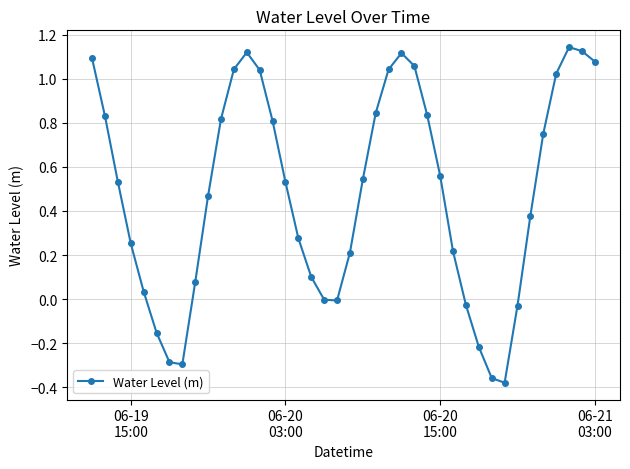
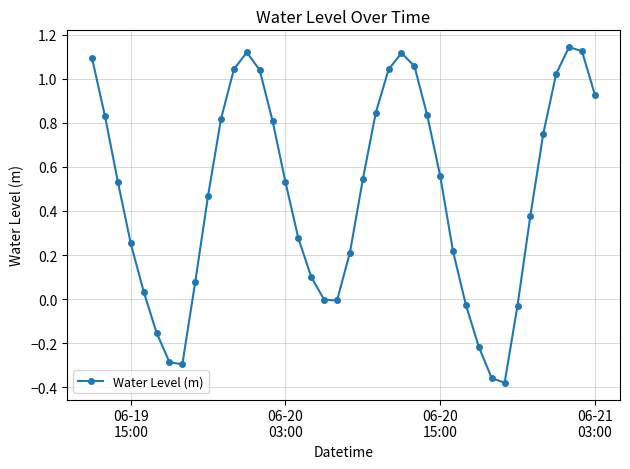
  {
    "06-19 15:00": 0.25,
    "06-20 03:00": 0.53,
    "06-20 15:00": 0.56,
-   "06-21 03:00": 1.08
+   "06-21 03:00": 0.93
  }
